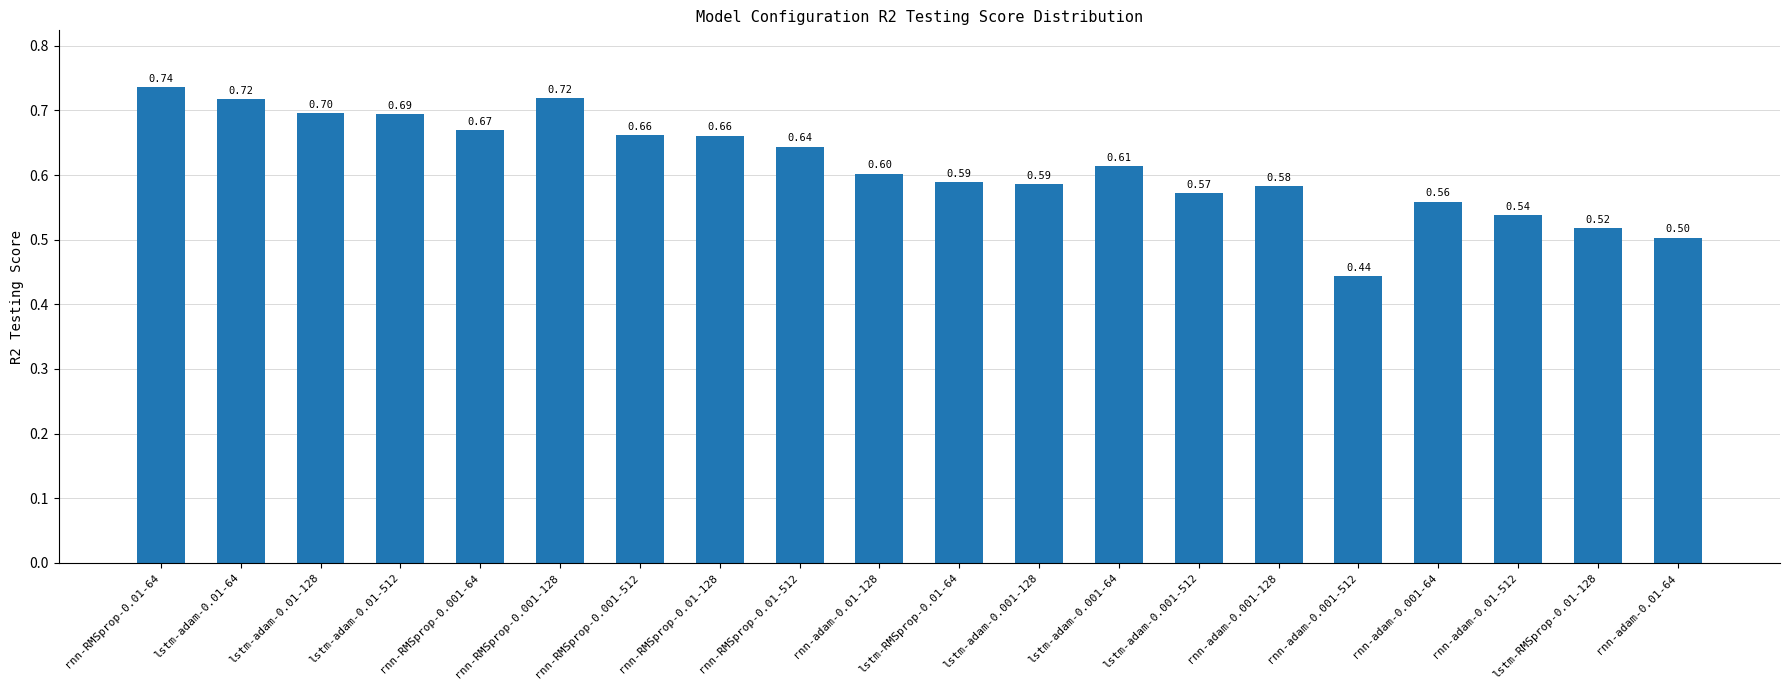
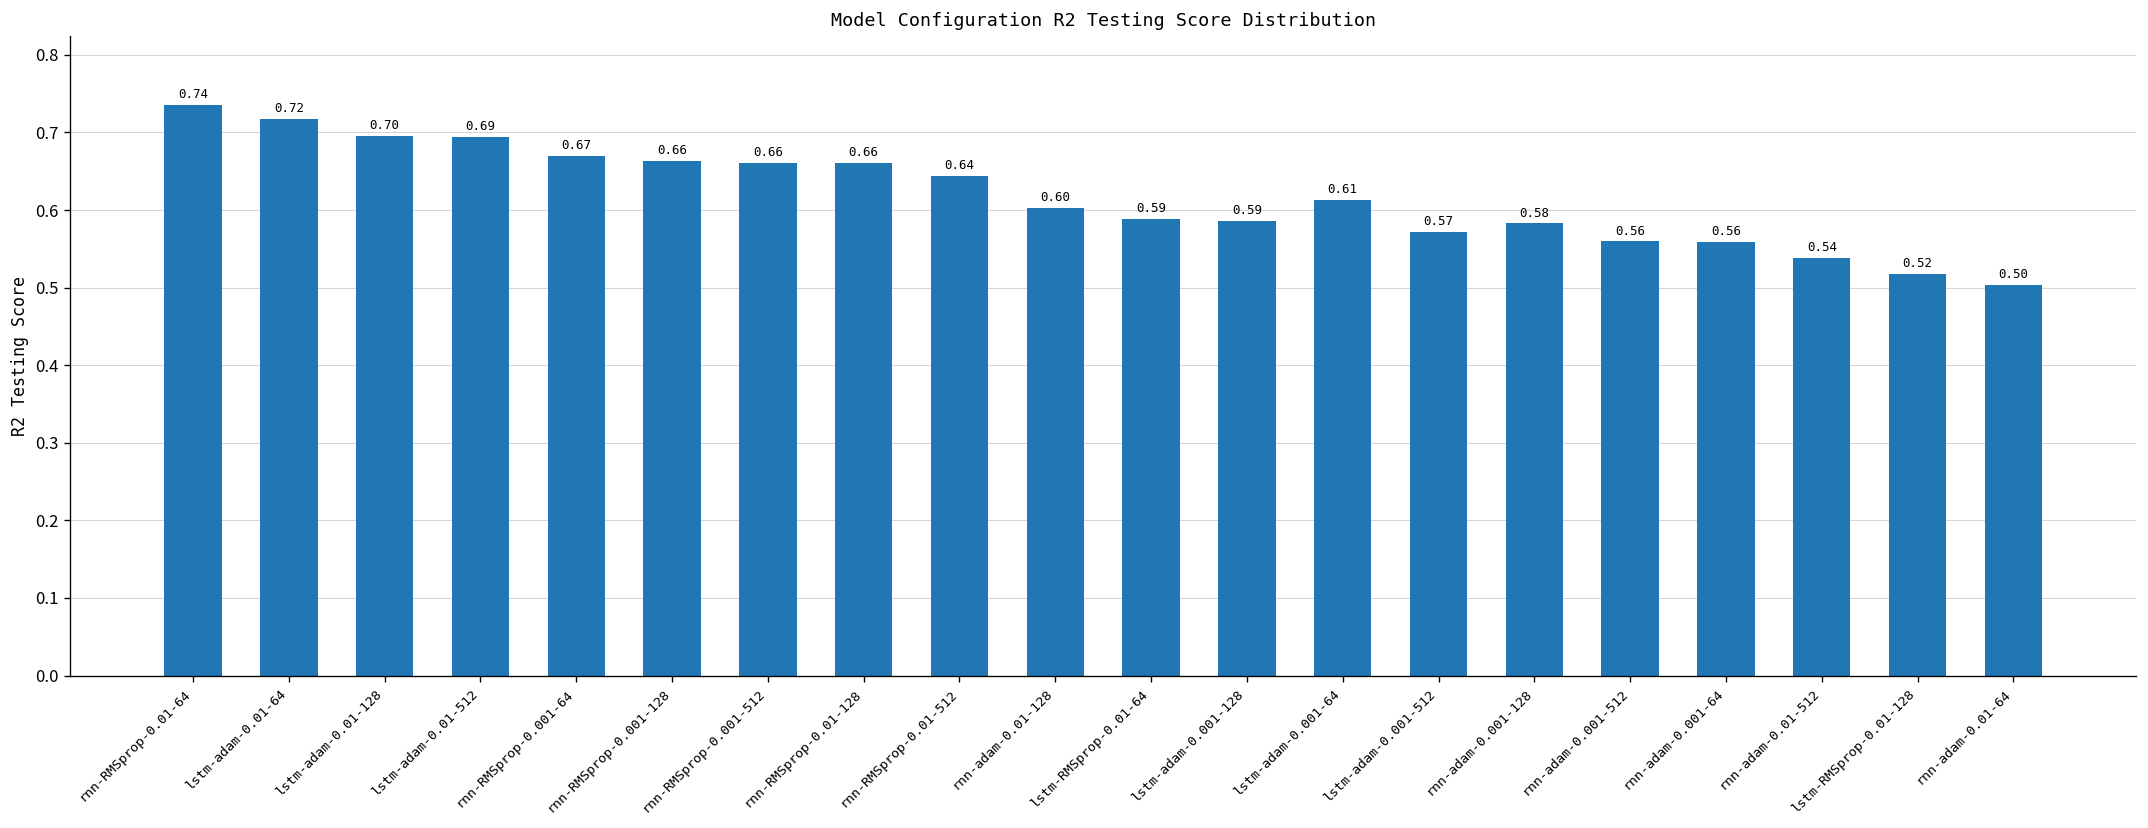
  {
    "rnn-RMSprop-0.01-64": 0.74,
    "lstm-adam-0.01-64": 0.72,
    "lstm-adam-0.01-128": 0.70,
    "lstm-adam-0.01-512": 0.69,
    "rnn-RMSprop-0.001-64": 0.67,
-   "rnn-RMSprop-0.001-128": 0.72,
+   "rnn-RMSprop-0.001-128": 0.66,
    "rnn-RMSprop-0.001-512": 0.66,
    "rnn-RMSprop-0.01-128": 0.66,
    "rnn-RMSprop-0.01-512": 0.64,
    "rnn-adam-0.01-128": 0.60,
    "lstm-RMSprop-0.01-64": 0.59,
    "lstm-adam-0.001-128": 0.59,
    "lstm-adam-0.001-64": 0.61,
    "lstm-adam-0.001-512": 0.57,
    "rnn-adam-0.001-128": 0.58,
-   "rnn-adam-0.001-512": 0.44,
+   "rnn-adam-0.001-512": 0.56,
    "rnn-adam-0.001-64": 0.56,
    "rnn-adam-0.01-512": 0.54,
    "lstm-RMSprop-0.01-128": 0.52,
    "rnn-adam-0.01-64": 0.50
  }
